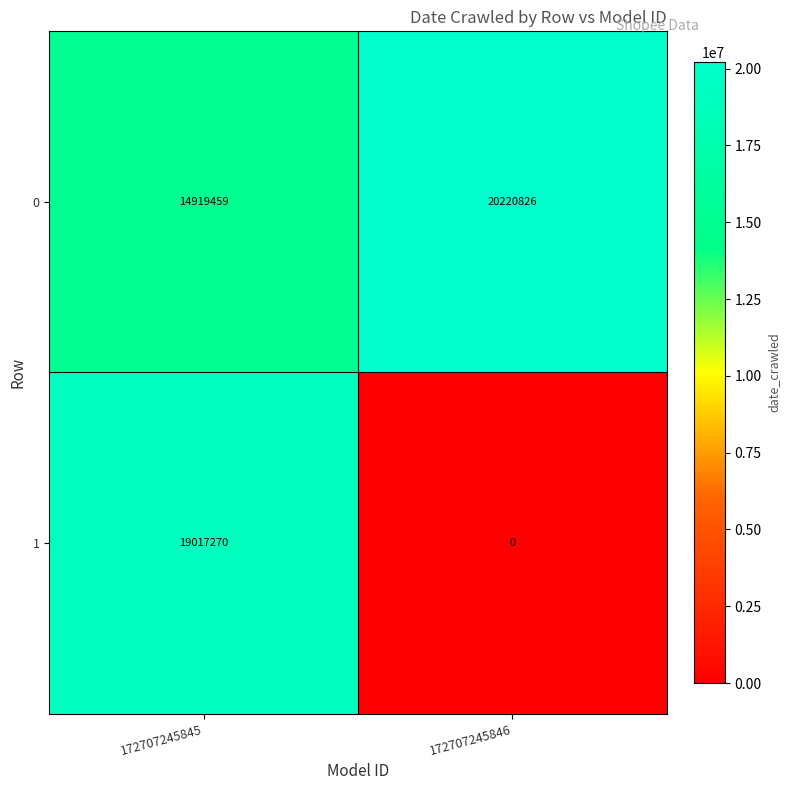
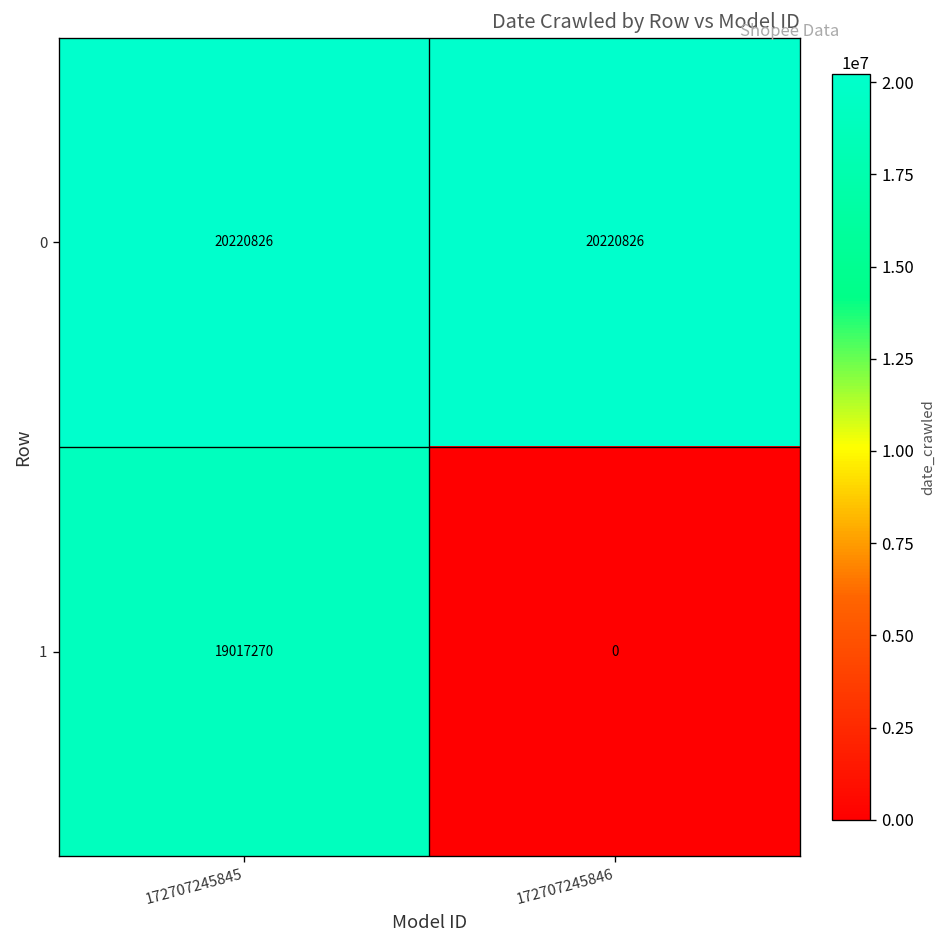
  {
    "0": {
-     "172707245845": 14919459,
+     "172707245845": 20220826,
      "172707245846": 20220826
    },
    "1": {
      "172707245845": 19017270,
      "172707245846": 0
    }
  }
